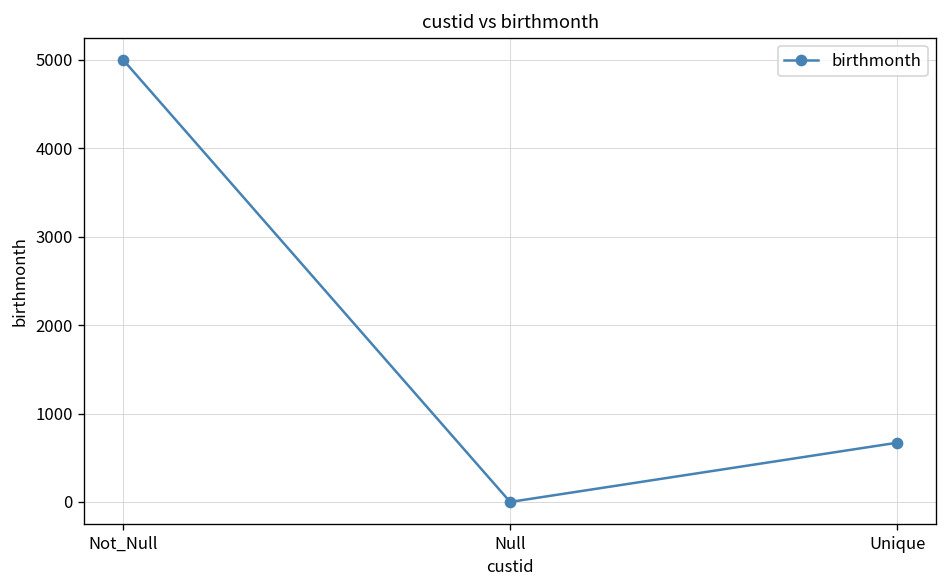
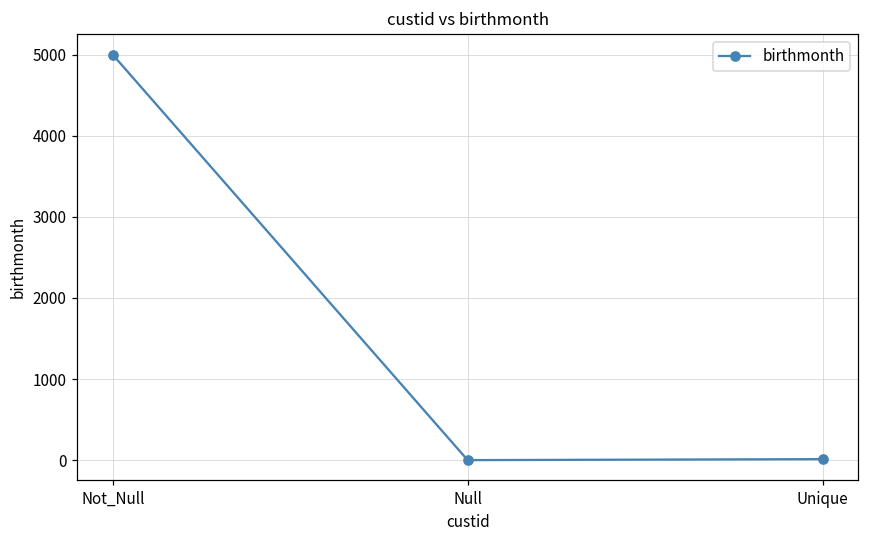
  {
    "Not_Null": 5000,
    "Null": 0,
-   "Unique": 700
+   "Unique": 0
  }
